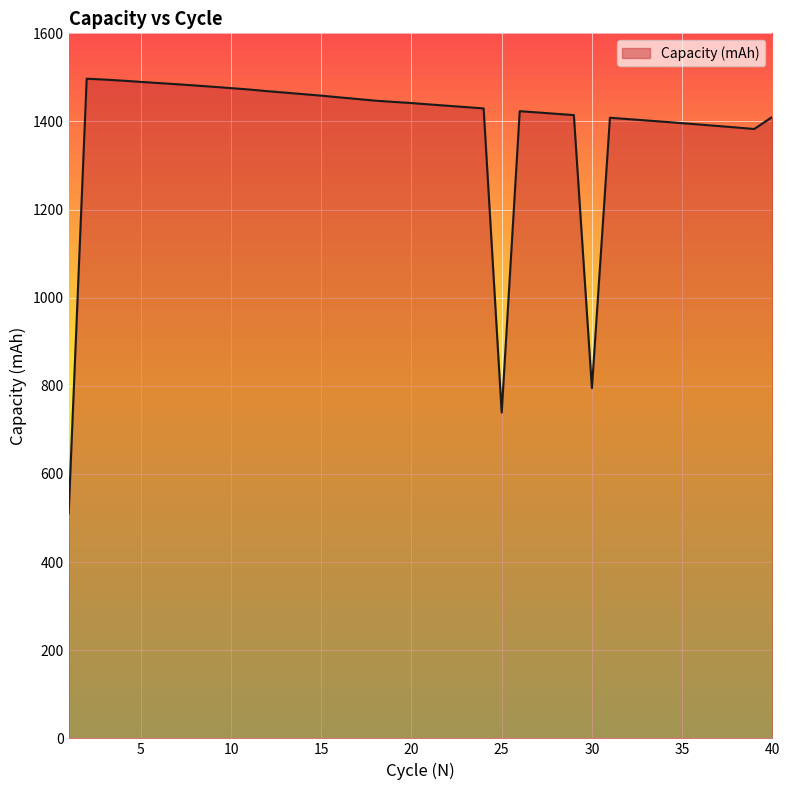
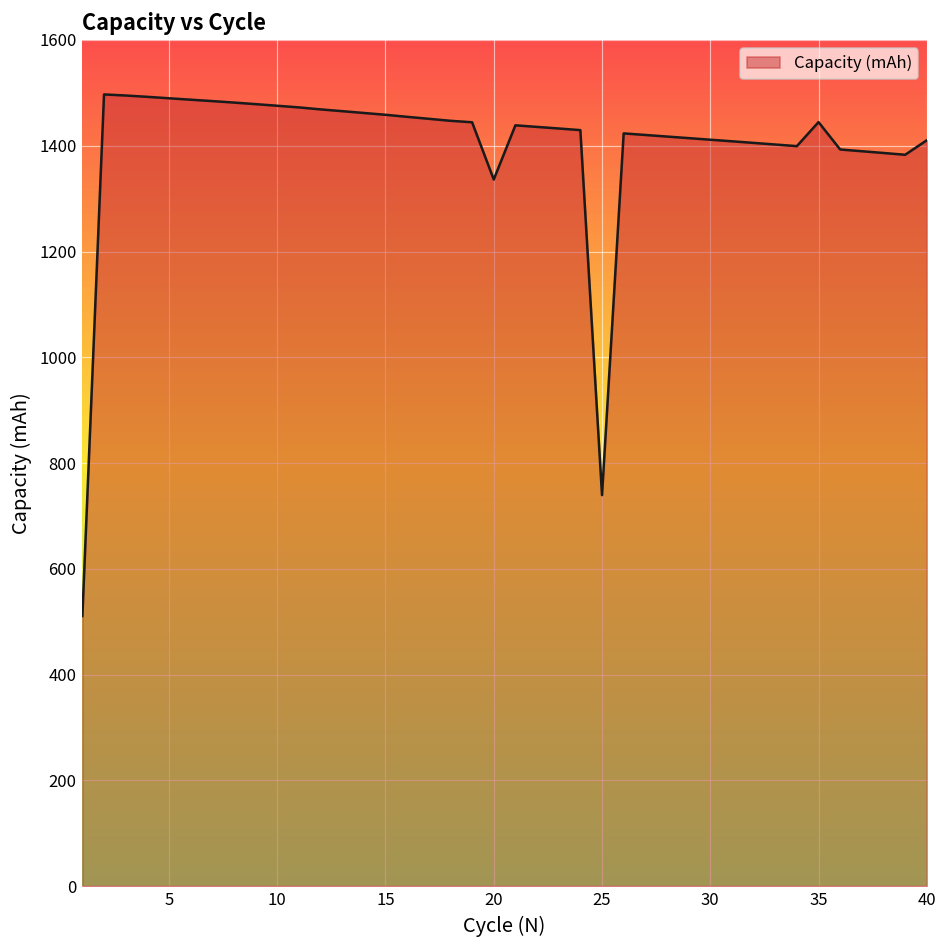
  {
    "5": 1490,
    "10": 1480,
    "15": 1460,
-   "20": 1440,
+   "20": 1340,
    "25": 740,
-   "30": 790,
-   "35": 1400,
+   "30": 1410,
+   "35": 1440,
    "40": 1410
  }
